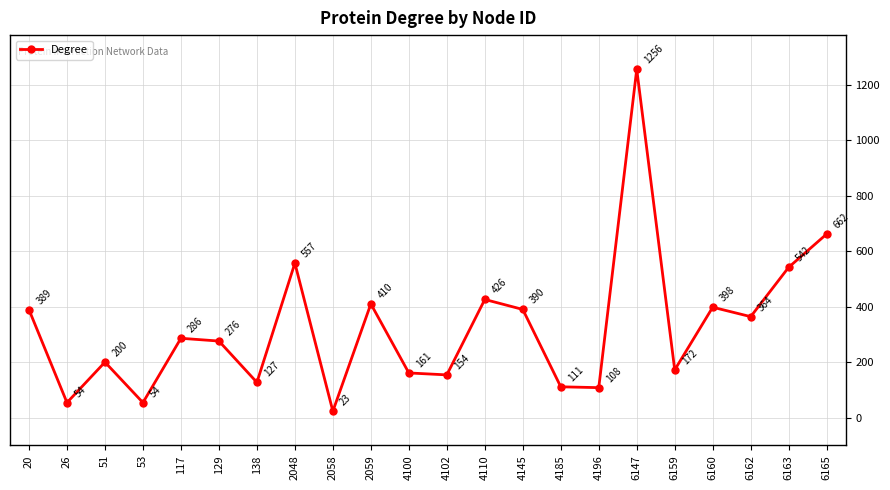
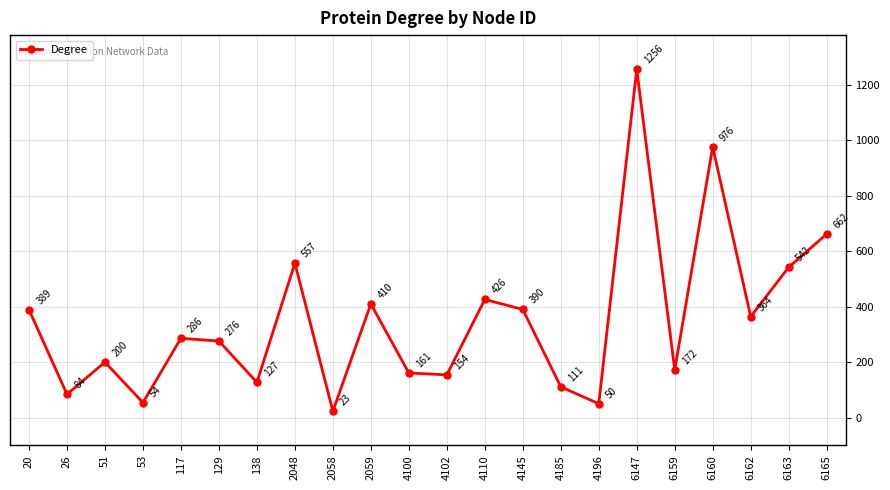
  {
    "20": 389,
-   "26": 54,
+   "26": 84,
    "51": 200,
    "53": 54,
    "117": 286,
    "129": 276,
    "138": 127,
    "2048": 557,
    "2058": 23,
    "2059": 410,
    "4100": 161,
    "4102": 154,
    "4110": 426,
    "4145": 390,
    "4185": 111,
-   "4196": 108,
+   "4196": 50,
    "6147": 1256,
    "6159": 172,
-   "6160": 398,
+   "6160": 976,
    "6162": 364,
    "6163": 542,
    "6165": 662
  }
